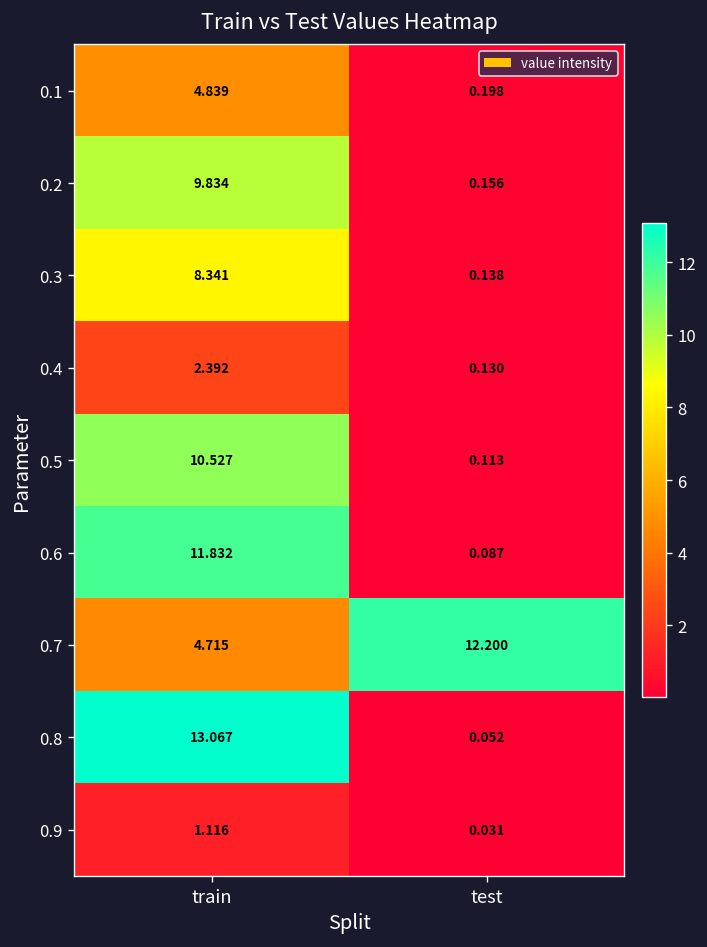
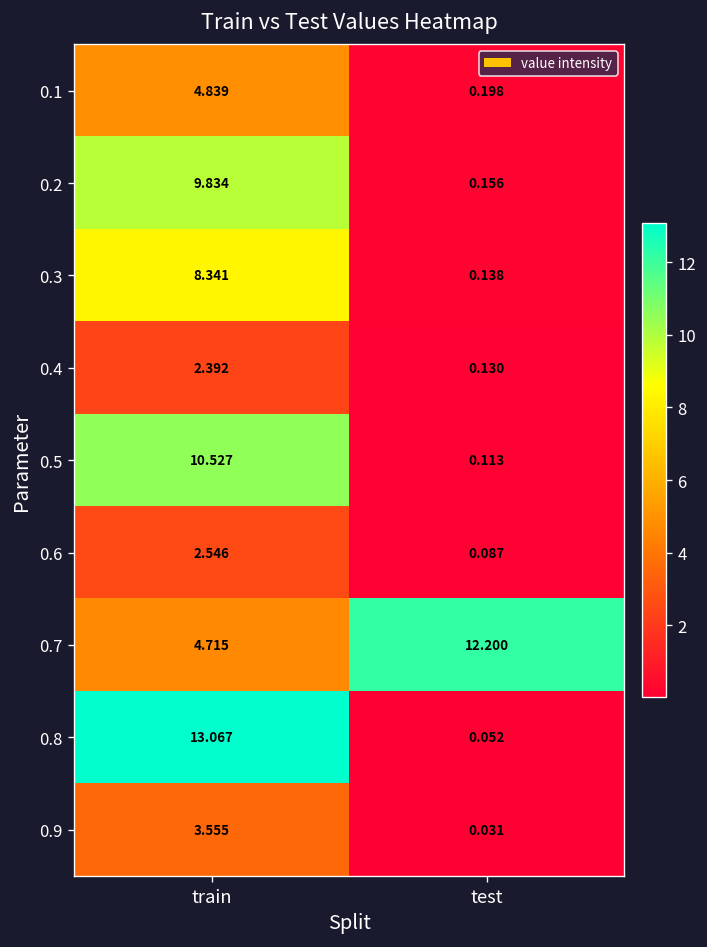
  {
    "0.1": {
      "train": 4.839,
      "test": 0.198
    },
    "0.2": {
      "train": 9.834,
      "test": 0.156
    },
    "0.3": {
      "train": 8.341,
      "test": 0.138
    },
    "0.4": {
      "train": 2.392,
      "test": 0.130
    },
    "0.5": {
      "train": 10.527,
      "test": 0.113
    },
    "0.6": {
-     "train": 11.832,
+     "train": 2.546,
      "test": 0.087
    },
    "0.7": {
      "train": 4.715,
      "test": 12.200
    },
    "0.8": {
      "train": 13.067,
      "test": 0.052
    },
    "0.9": {
-     "train": 1.116,
+     "train": 3.555,
      "test": 0.031
    }
  }
